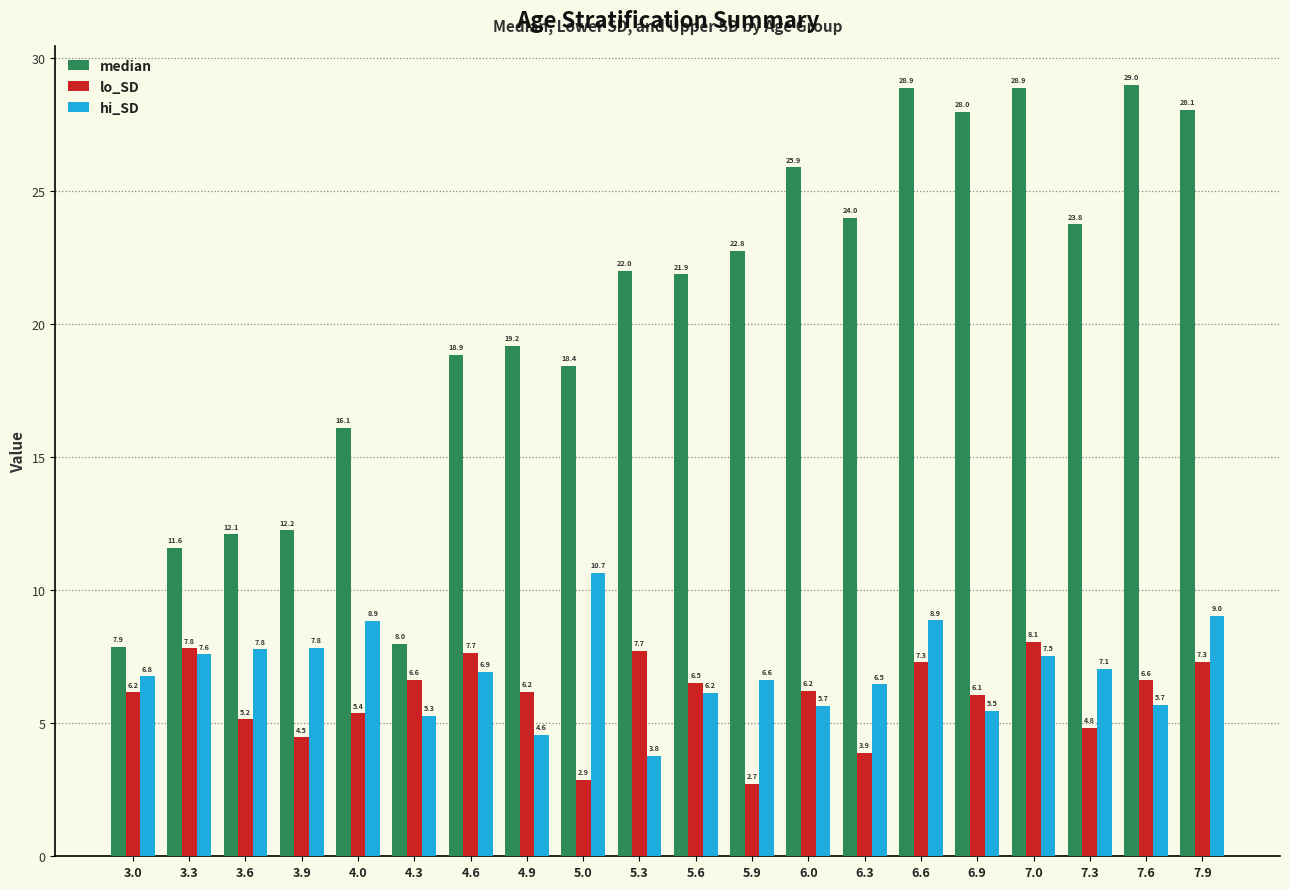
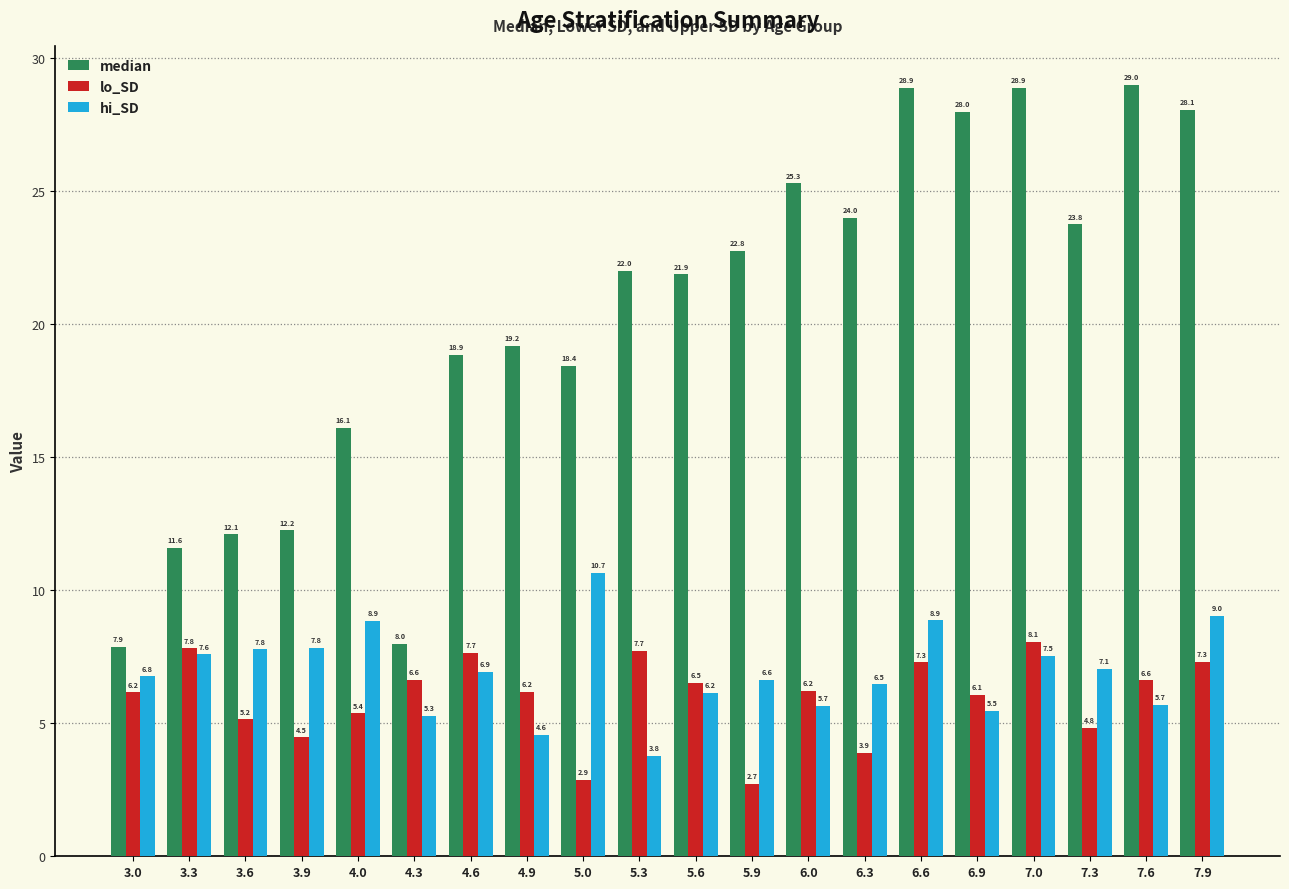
  {
    "median": {
      "3.0": 7.9,
      "3.3": 11.6,
      "3.6": 12.1,
      "3.9": 12.2,
      "4.0": 16.1,
      "4.3": 8.0,
      "4.6": 18.9,
      "4.9": 19.2,
      "5.0": 18.4,
      "5.3": 22.0,
      "5.6": 21.9,
      "5.9": 22.8,
-     "6.0": 25.9,
+     "6.0": 25.3,
      "6.3": 24.0,
      "6.6": 28.9,
      "6.9": 28.0,
      "7.0": 28.9,
      "7.3": 23.8,
      "7.6": 29.0,
      "7.9": 28.1
    },
    "lo_SD": {
      "3.0": 6.2,
      "3.3": 7.8,
      "3.6": 5.2,
      "3.9": 4.5,
      "4.0": 5.4,
      "4.3": 6.6,
      "4.6": 7.7,
      "4.9": 6.2,
      "5.0": 2.9,
      "5.3": 7.7,
      "5.6": 6.5,
      "5.9": 2.7,
      "6.0": 6.2,
      "6.3": 3.9,
      "6.6": 7.3,
      "6.9": 6.1,
      "7.0": 8.1,
      "7.3": 4.8,
      "7.6": 6.6,
      "7.9": 7.3
    },
    "hi_SD": {
      "3.0": 6.8,
      "3.3": 7.6,
      "3.6": 7.8,
      "3.9": 7.8,
      "4.0": 8.9,
      "4.3": 5.3,
      "4.6": 6.9,
      "4.9": 4.6,
      "5.0": 10.7,
      "5.3": 3.8,
      "5.6": 6.2,
      "5.9": 6.6,
      "6.0": 5.7,
      "6.3": 6.5,
      "6.6": 8.9,
      "6.9": 5.5,
      "7.0": 7.5,
      "7.3": 7.1,
      "7.6": 5.7,
      "7.9": 9.0
    }
  }
